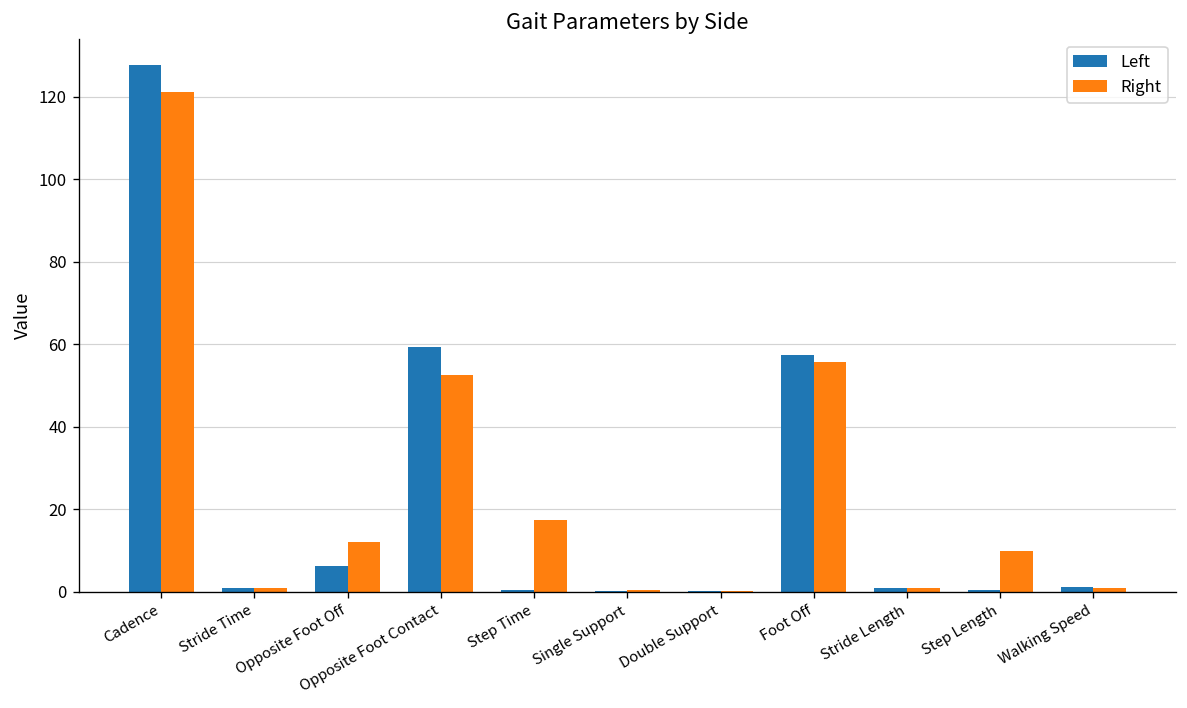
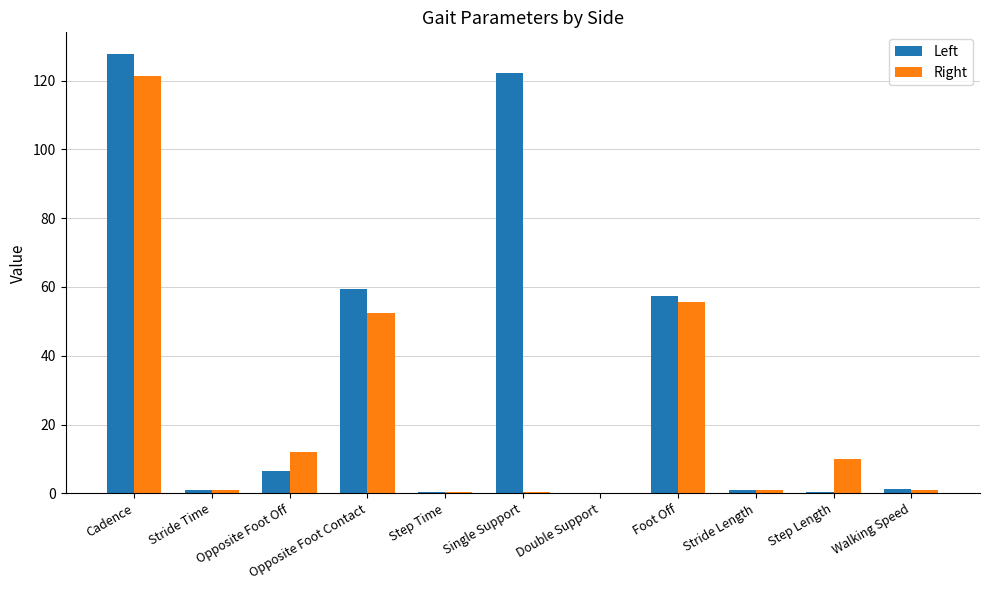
  {
    "Left": {
      "Cadence": 128,
      "Stride Time": 1,
      "Opposite Foot Off": 6,
      "Opposite Foot Contact": 59,
-     "Single Support": 0,
+     "Single Support": 122,
      "Foot Off": 57,
      "Stride Length": 1,
      "Walking Speed": 1
    },
    "Right": {
      "Cadence": 121,
      "Stride Time": 1,
      "Opposite Foot Off": 12,
      "Opposite Foot Contact": 53,
-     "Step Time": 17,
+     "Step Time": 0,
      "Foot Off": 56,
      "Stride Length": 1,
      "Step Length": 10,
      "Walking Speed": 1
    }
  }
